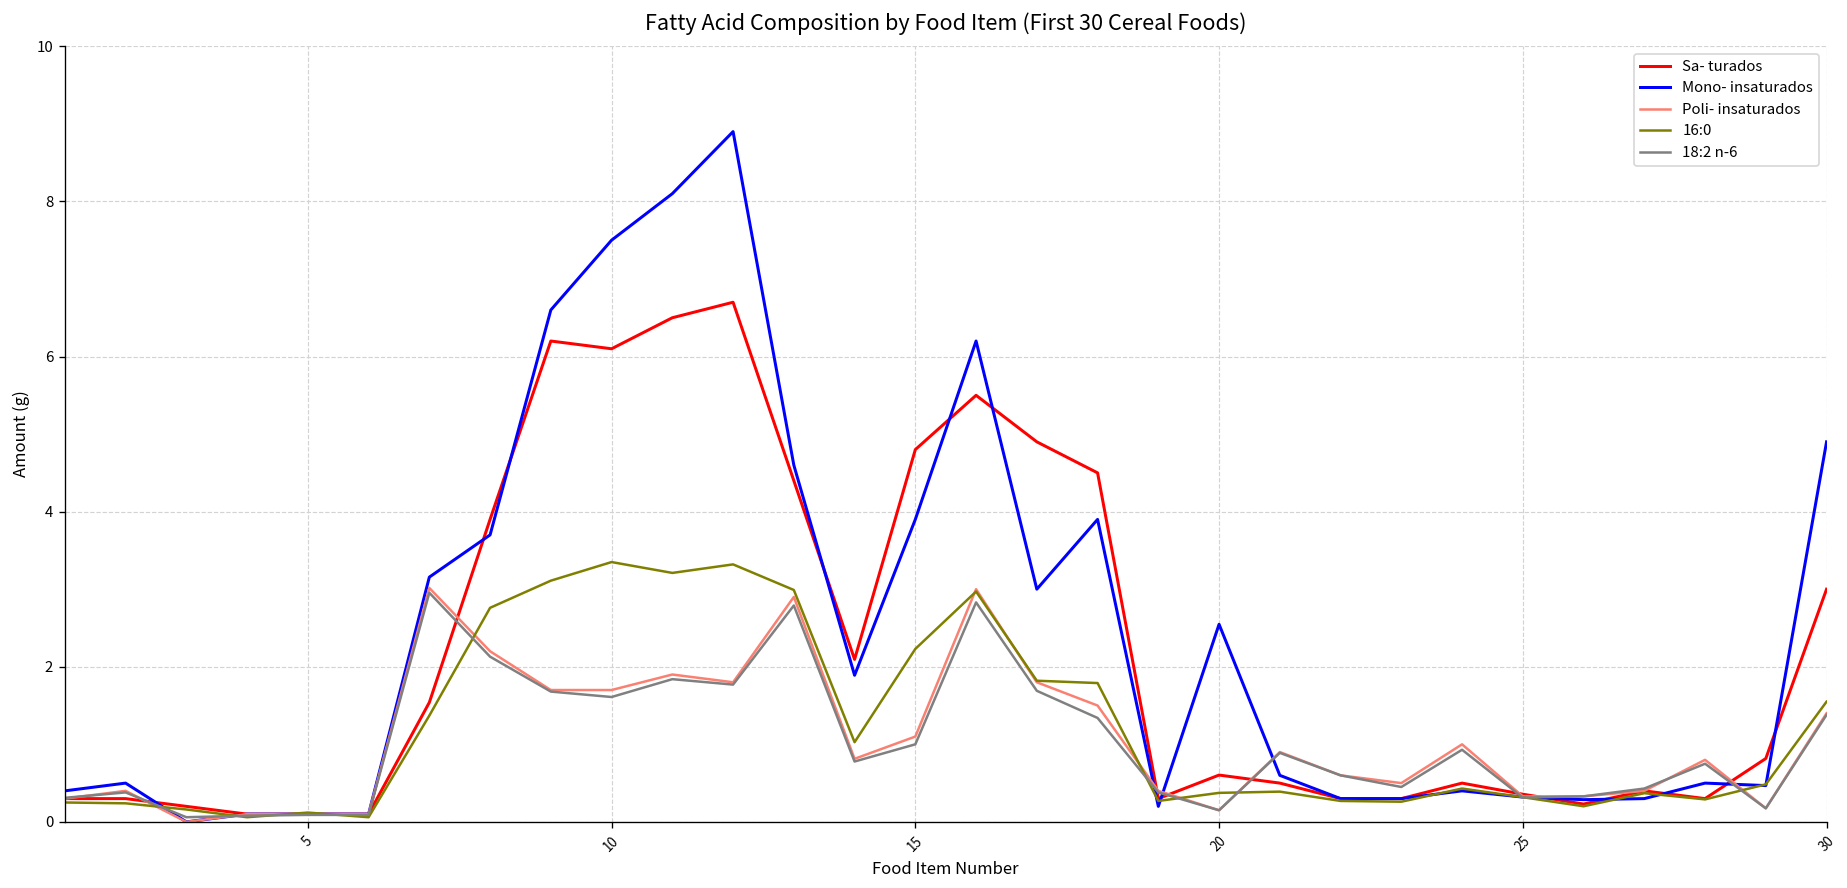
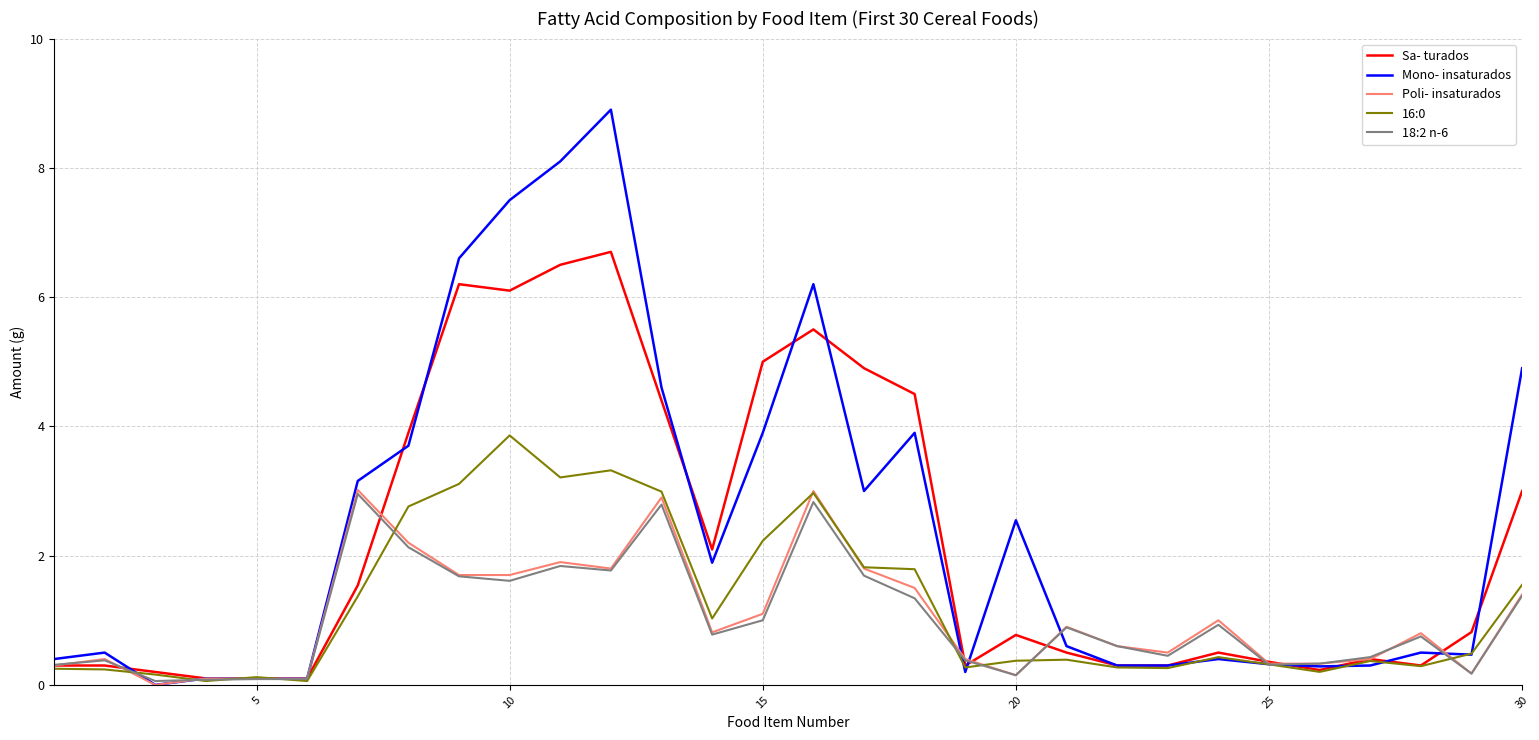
  {
    "Sa- turados": {
      "10": 6.1,
-     "15": 4.8,
-     "20": 0.6,
+     "15": 5.0,
+     "20": 0.8,
      "30": 3.0
    },
    "Mono- insaturados": {
      "10": 7.5,
      "15": 3.9,
      "20": 2.5,
      "30": 4.9
    },
    "Poli- insaturados": {
      "10": 1.7,
      "15": 1.1
    },
    "16:0": {
-     "10": 3.4,
+     "10": 3.9,
      "15": 2.2,
      "20": 0.4,
      "30": 1.6
    },
    "18:2 n-6": {
      "10": 1.6,
      "15": 1.0
    }
  }
